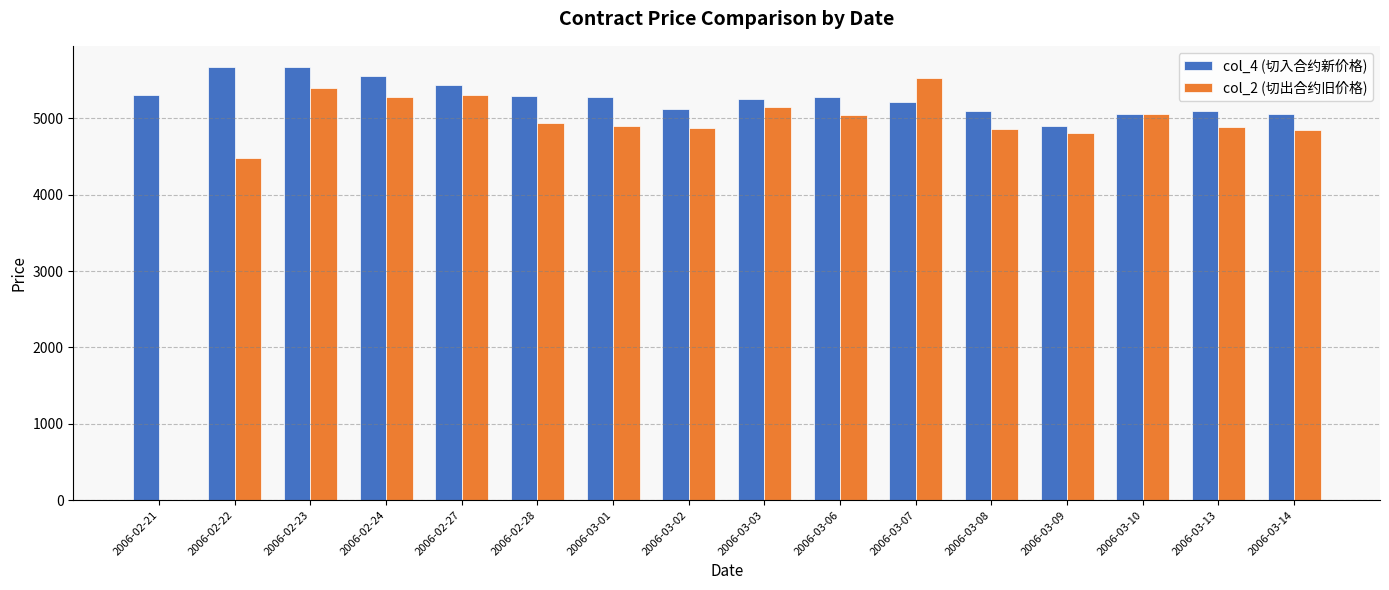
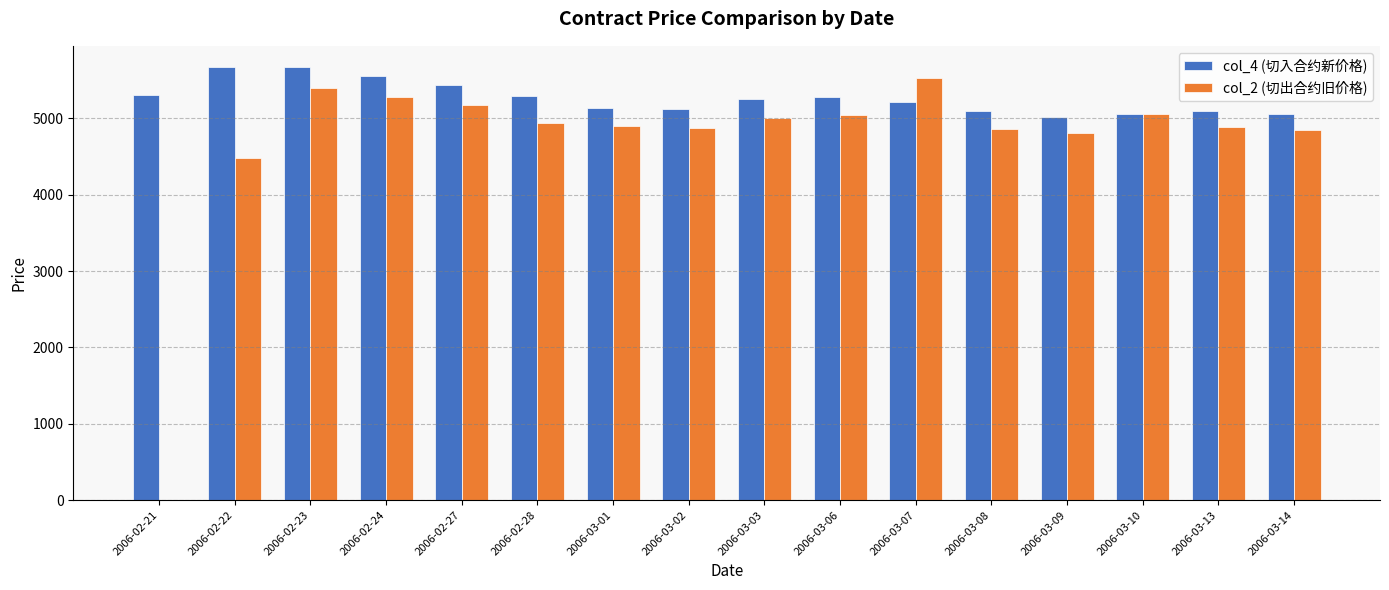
  {
    "col_4 (切入合约新价格)": {
      "2006-02-21": 5300,
      "2006-02-22": 5700,
      "2006-02-23": 5700,
      "2006-02-24": 5500,
      "2006-02-27": 5400,
      "2006-02-28": 5300,
-     "2006-03-01": 5300,
+     "2006-03-01": 5100,
      "2006-03-02": 5100,
      "2006-03-03": 5300,
      "2006-03-06": 5300,
      "2006-03-07": 5200,
      "2006-03-08": 5100,
-     "2006-03-09": 4900,
+     "2006-03-09": 5000,
      "2006-03-10": 5100,
      "2006-03-13": 5100,
      "2006-03-14": 5100
    },
    "col_2 (切出合约旧价格)": {
      "2006-02-21": 0,
      "2006-02-22": 4500,
      "2006-02-23": 5400,
      "2006-02-24": 5300,
-     "2006-02-27": 5300,
+     "2006-02-27": 5200,
      "2006-02-28": 4900,
      "2006-03-01": 4900,
      "2006-03-02": 4900,
-     "2006-03-03": 5100,
+     "2006-03-03": 5000,
      "2006-03-06": 5000,
      "2006-03-07": 5500,
      "2006-03-08": 4900,
      "2006-03-09": 4800,
      "2006-03-10": 5100,
      "2006-03-13": 4900,
      "2006-03-14": 4800
    }
  }
